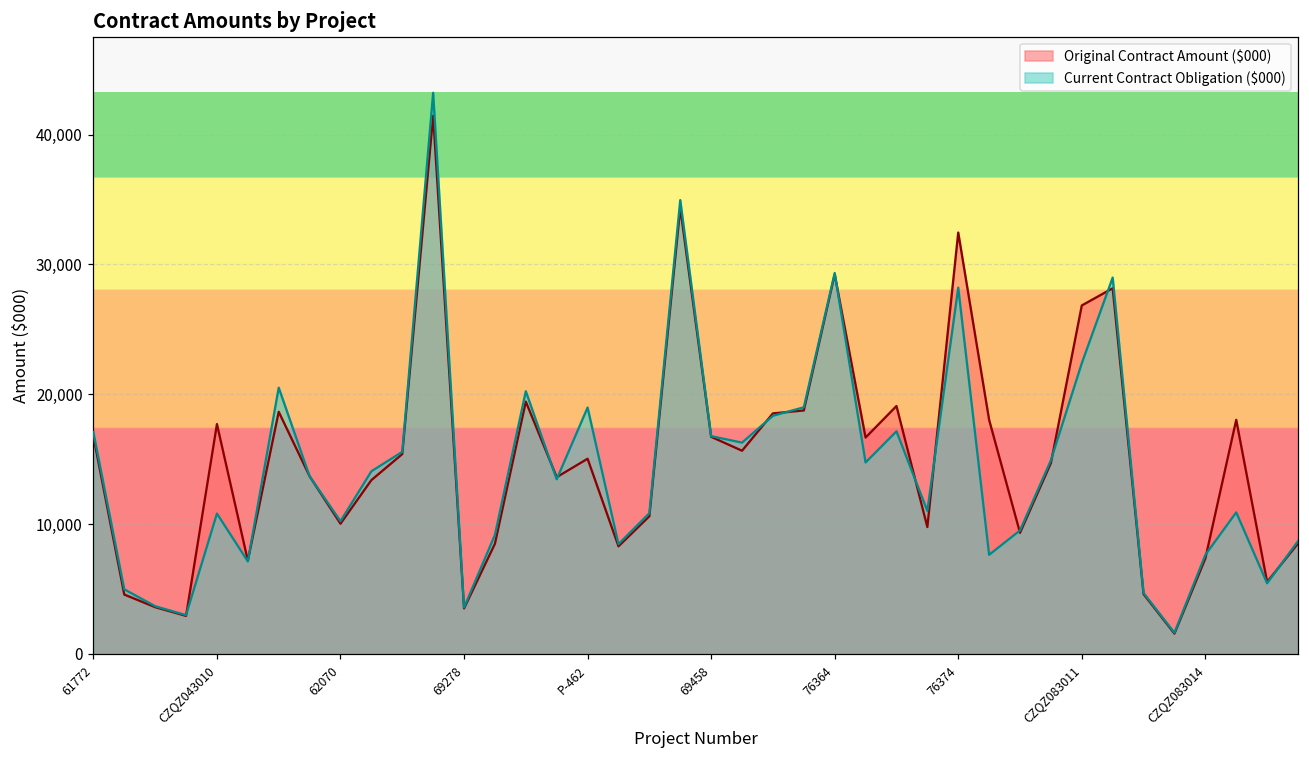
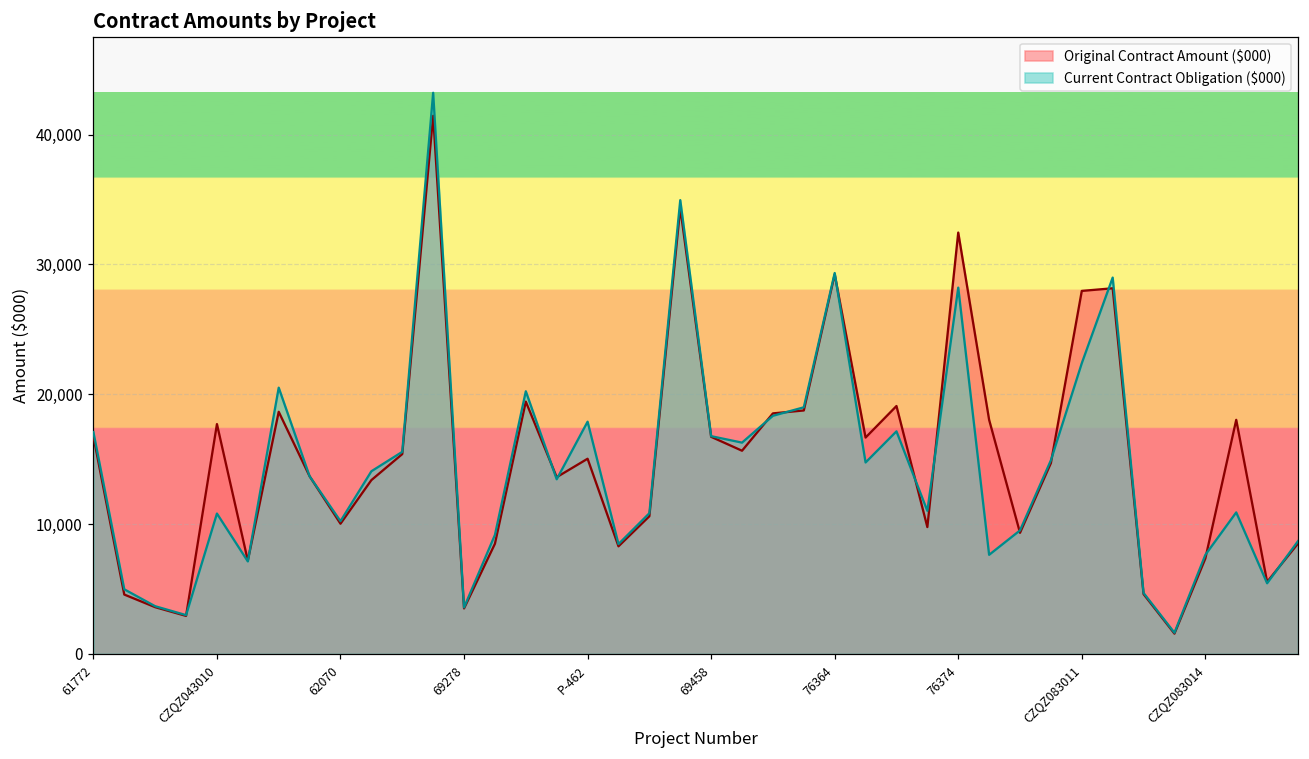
  {
    "Original Contract Amount ($000)": {
      "61772": "16,800",
      "CZQZ043010": "17,700",
      "P-462": "15,000",
      "76374": "32,500",
-     "CZQZ083011": "26,800",
+     "CZQZ083011": "28,000",
      "CZQZ083014": "7,300"
    },
    "Current Contract Obligation ($000)": {
      "61772": "17,100",
      "CZQZ043010": "10,800",
-     "P-462": "19,000",
+     "P-462": "17,900",
      "76374": "28,200",
      "CZQZ083011": "22,400",
      "CZQZ083014": "7,600"
    }
  }
